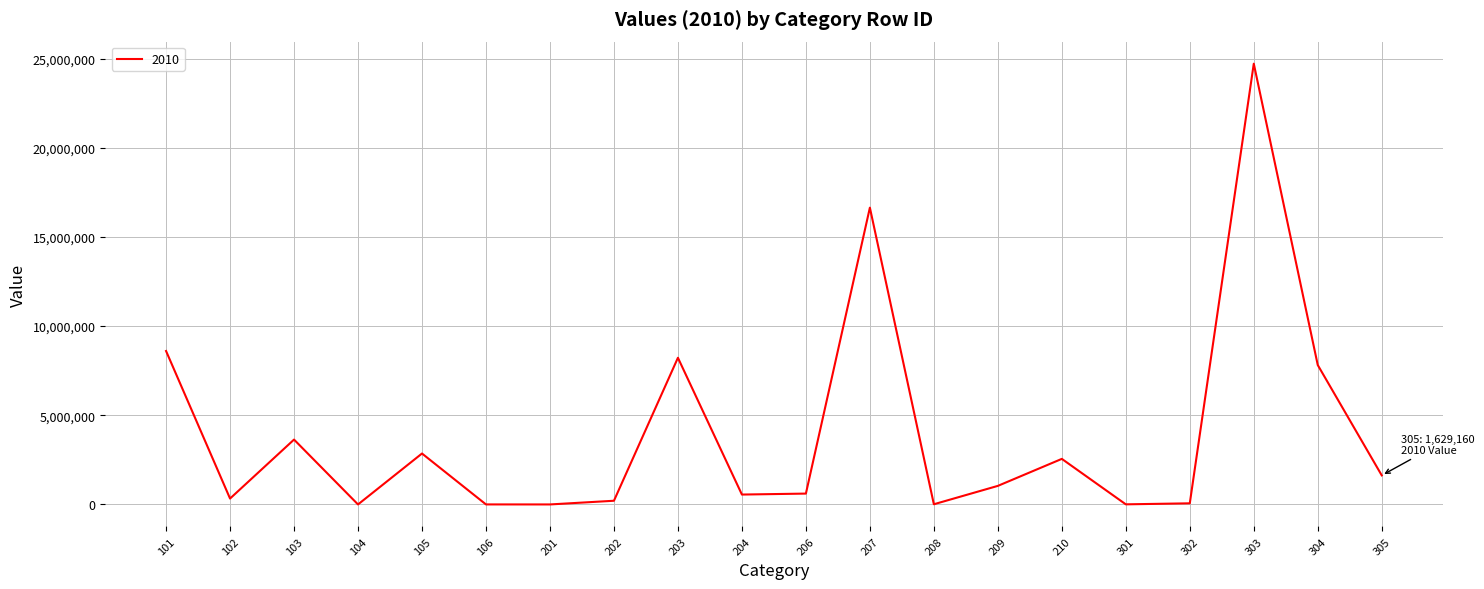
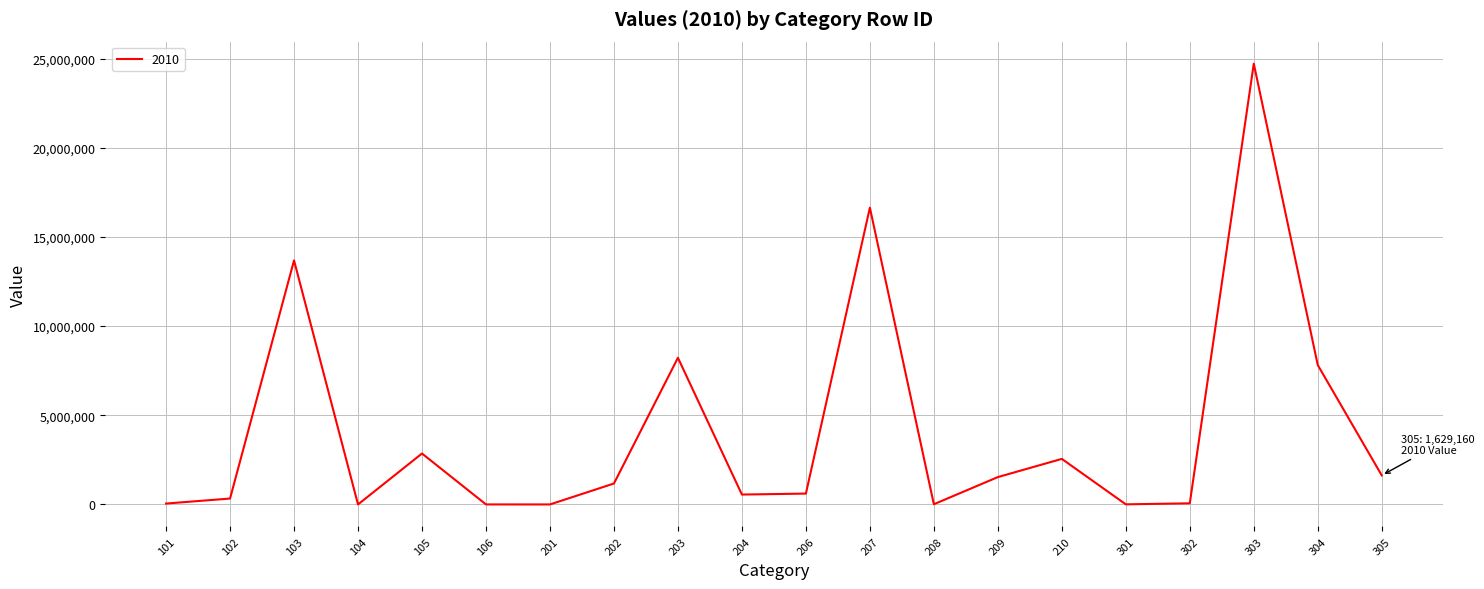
  {
-   "101": "8,600,000",
+   "101": "0",
    "102": "300,000",
-   "103": "3,600,000",
+   "103": "13,700,000",
    "104": "0",
    "105": "2,900,000",
    "106": "0",
    "201": "0",
-   "202": "200,000",
+   "202": "1,200,000",
    "203": "8,200,000",
    "204": "600,000",
    "206": "600,000",
    "207": "16,600,000",
    "208": "0",
-   "209": "1,000,000",
+   "209": "1,500,000",
    "210": "2,600,000",
    "301": "0",
    "302": "100,000",
    "303": "24,700,000",
    "304": "7,800,000"
  }
